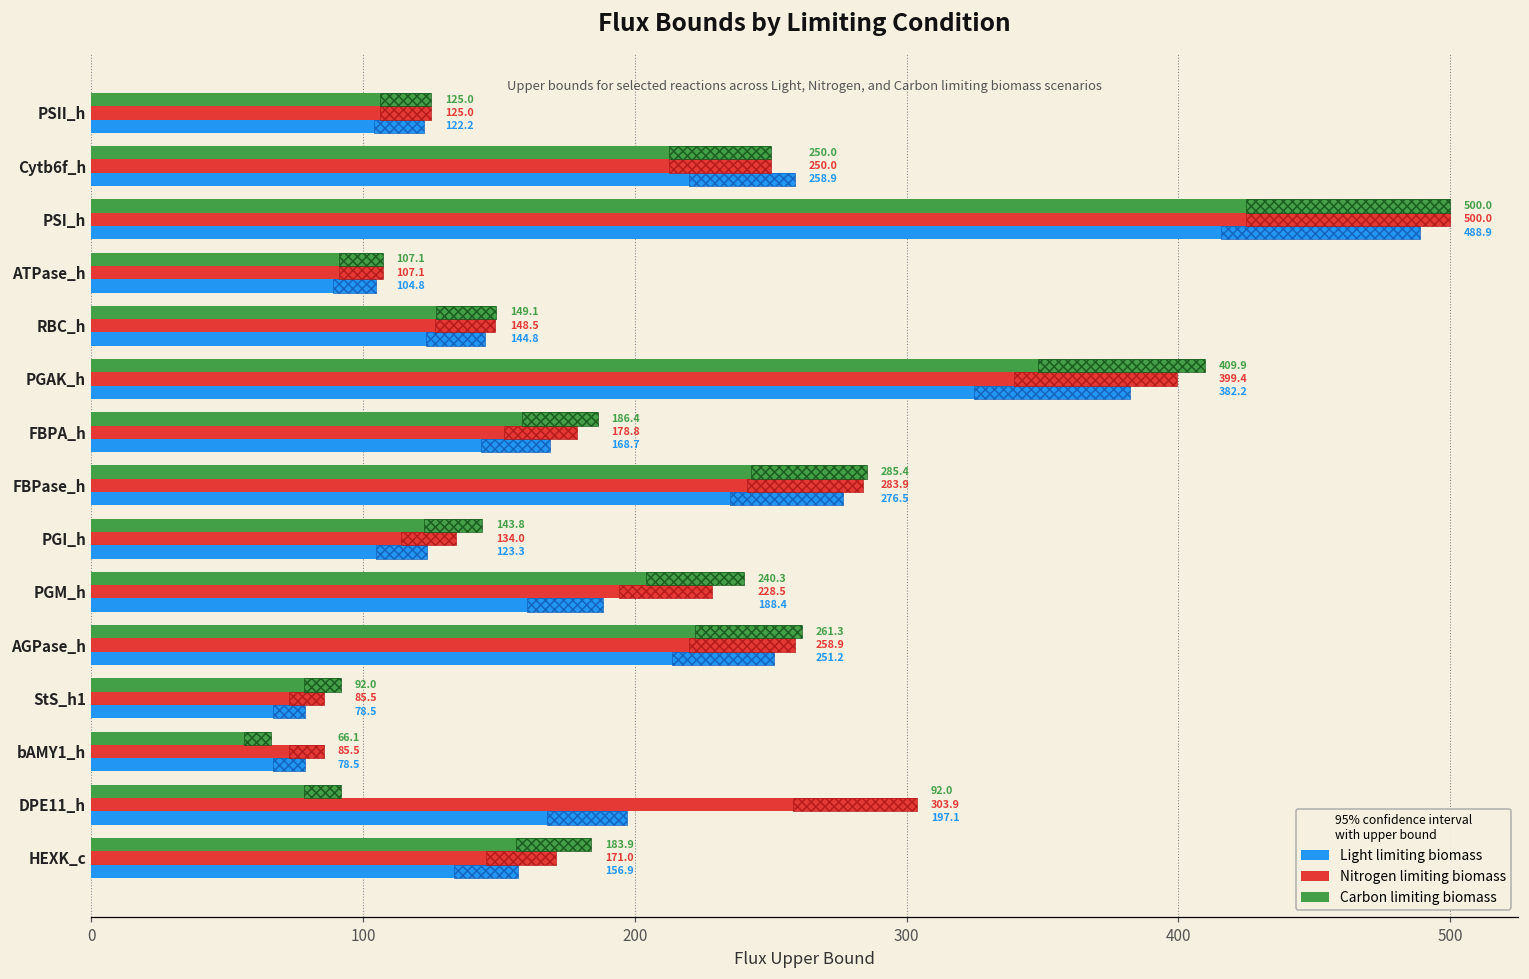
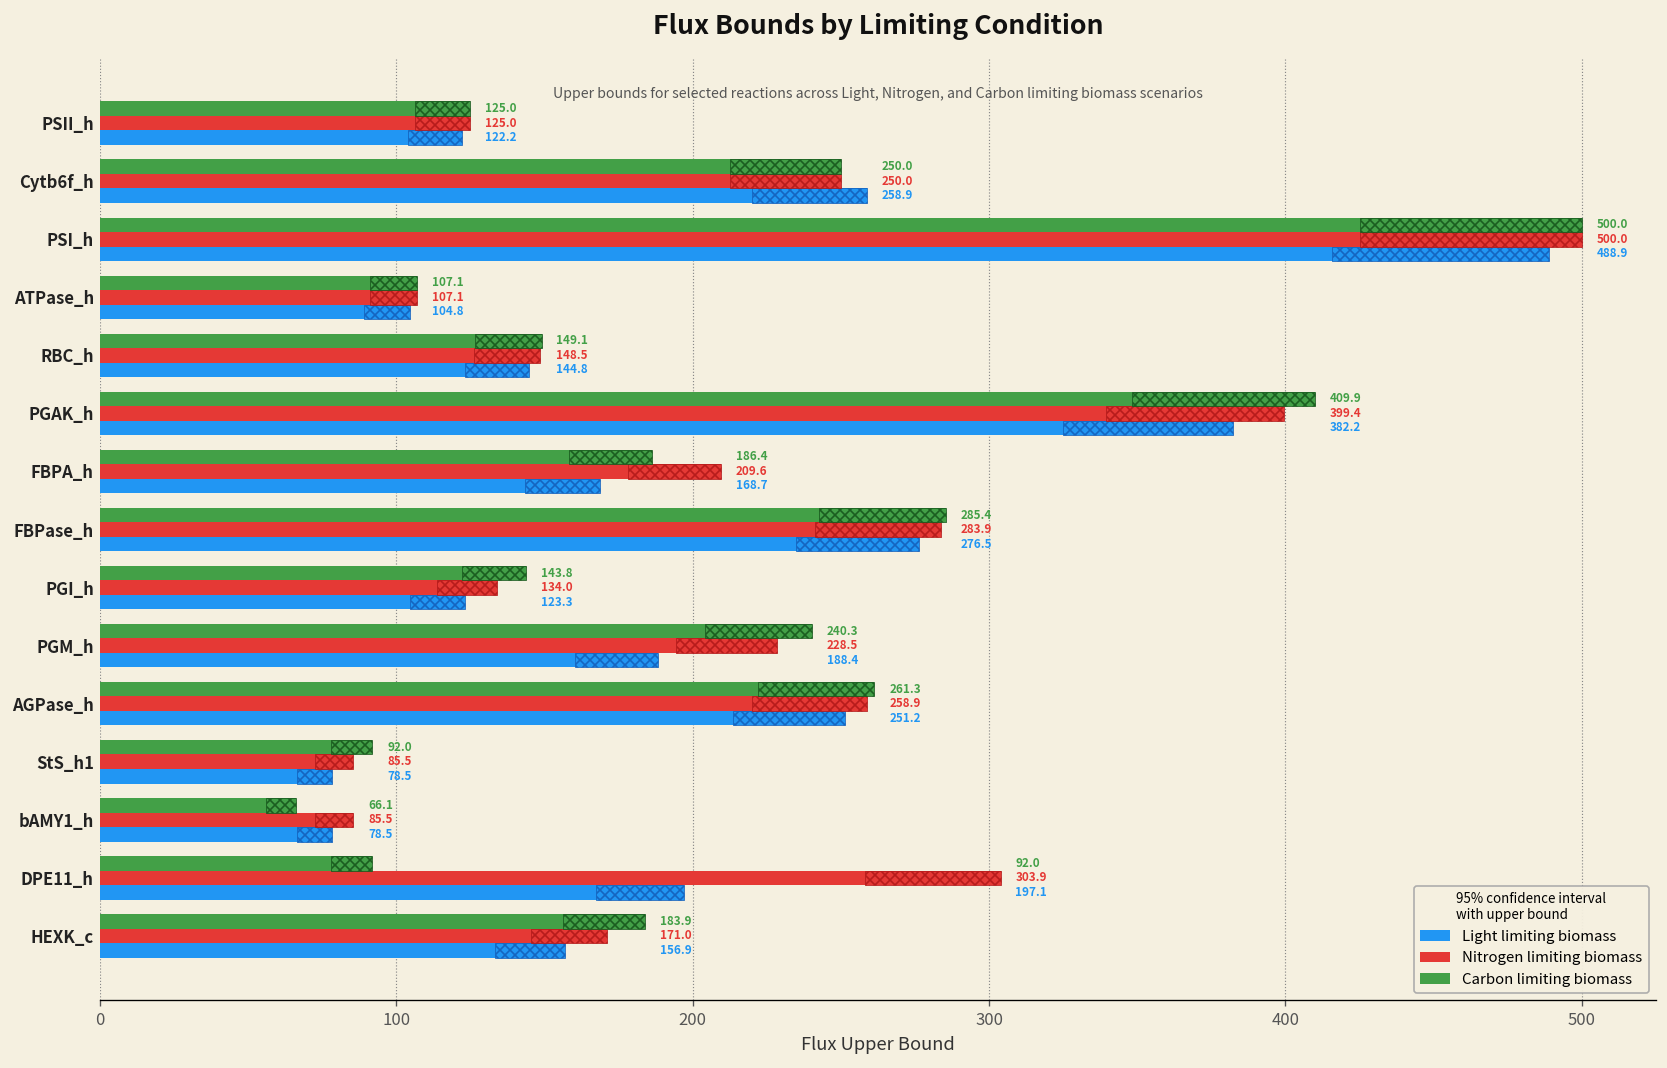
  {
    "Light limiting biomass": {
      "PSII_h": 122.2,
      "Cytb6f_h": 258.9,
      "ATPase_h": 104.8,
      "RBC_h": 144.8
    },
    "Nitrogen limiting biomass": {
      "PSII_h": 125.0,
      "PSI_h": 500.0,
      "ATPase_h": 107.1,
      "RBC_h": 148.5,
-     "FBPA_h": 178.8,
+     "FBPA_h": 209.6,
      "FBPase_h": 283.9,
      "AGPase_h": 258.9,
      "bAMY1_h": 85.5,
      "DPE11_h": 303.9
    },
    "Carbon limiting biomass": {
      "PSII_h": 125.0,
      "PSI_h": 500.0,
      "ATPase_h": 107.1,
      "RBC_h": 149.1,
      "PGAK_h": 409.9,
      "FBPase_h": 285.4,
      "PGI_h": 143.8,
      "PGM_h": 240.3,
      "AGPase_h": 261.3,
      "StS_h1": 92.0,
      "HEXK_c": 183.9
    }
  }
